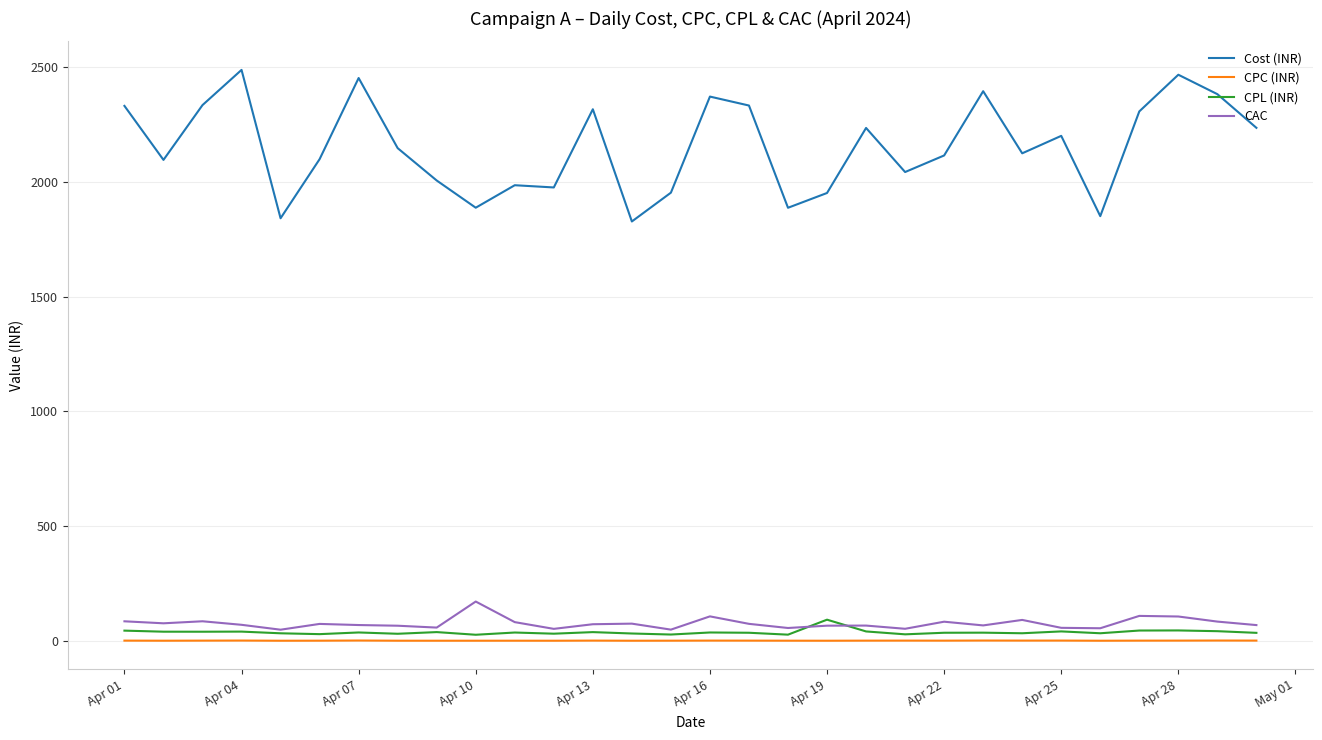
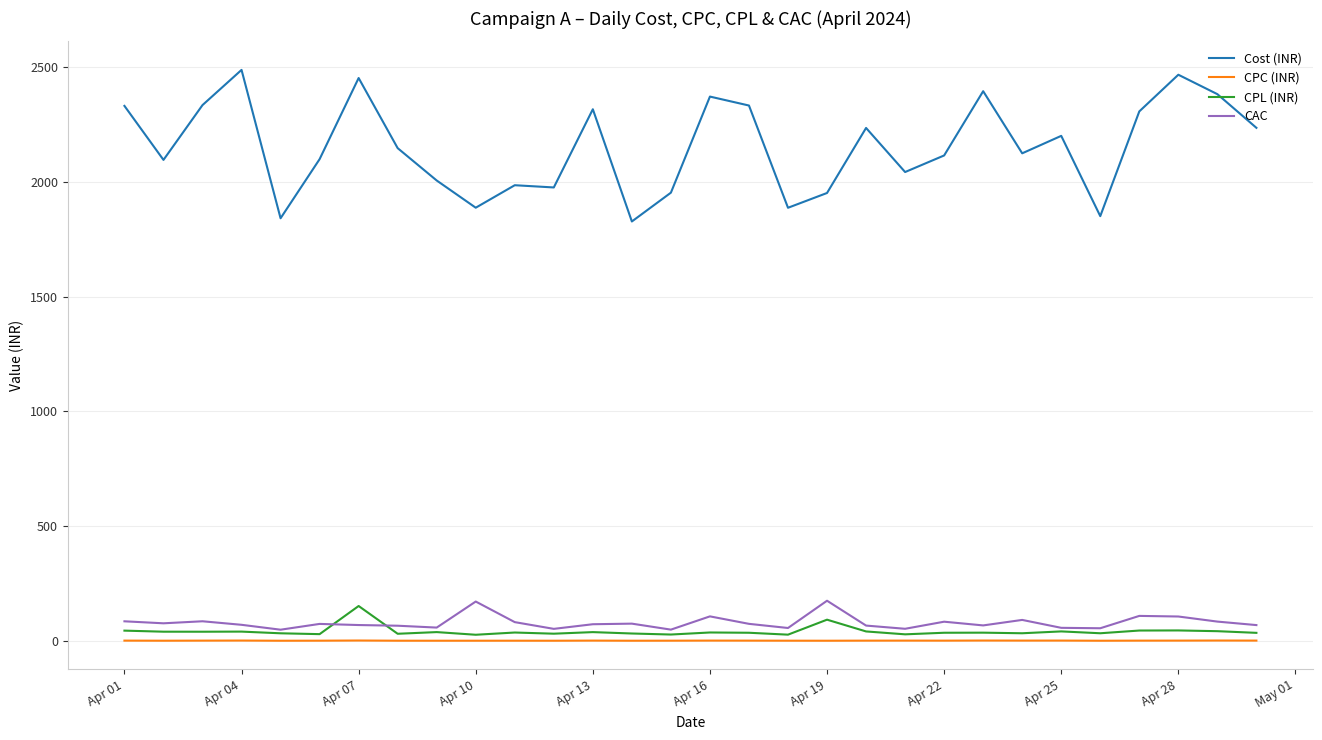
  {
    "Cost (INR)": {
      "Apr 01": 2330,
      "Apr 04": 2490,
      "Apr 07": 2450,
      "Apr 10": 1890,
      "Apr 13": 2320,
      "Apr 16": 2370,
      "Apr 19": 1950,
      "Apr 22": 2110,
      "Apr 25": 2200,
      "Apr 28": 2470
    },
    "CPC (INR)": {
      "Apr 01": 0,
      "Apr 04": 0,
      "Apr 07": 0,
      "Apr 10": 0,
      "Apr 13": 0,
      "Apr 16": 0,
      "Apr 19": 0,
      "Apr 22": 0,
      "Apr 25": 0,
      "Apr 28": 0
    },
    "CPL (INR)": {
      "Apr 01": 50,
      "Apr 04": 40,
-     "Apr 07": 40,
+     "Apr 07": 150,
      "Apr 10": 30,
      "Apr 13": 40,
      "Apr 16": 40,
      "Apr 19": 90,
      "Apr 22": 40,
      "Apr 25": 40,
      "Apr 28": 50
    },
    "CAC": {
      "Apr 01": 90,
      "Apr 04": 70,
      "Apr 07": 70,
      "Apr 10": 170,
      "Apr 13": 70,
      "Apr 16": 110,
-     "Apr 19": 70,
+     "Apr 19": 180,
      "Apr 22": 80,
      "Apr 25": 60,
      "Apr 28": 110
    }
  }
